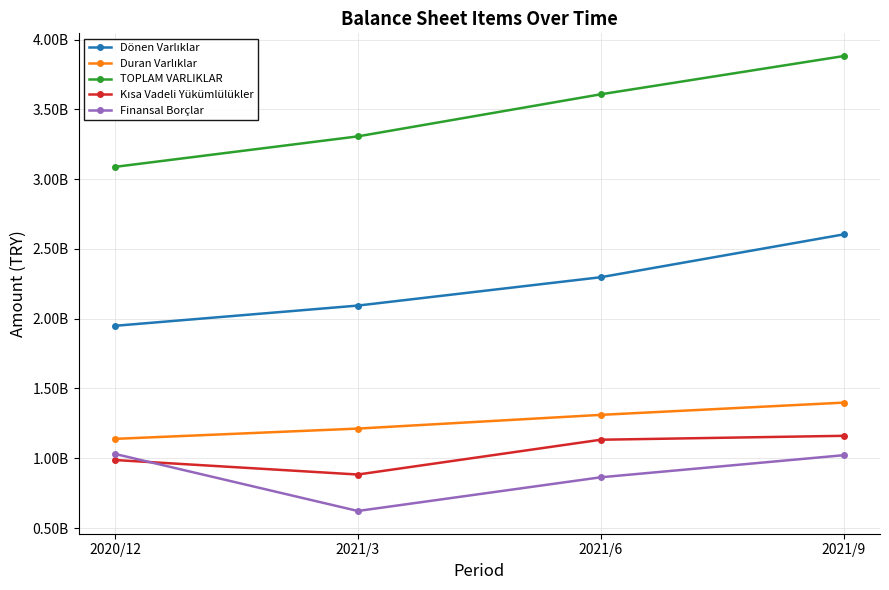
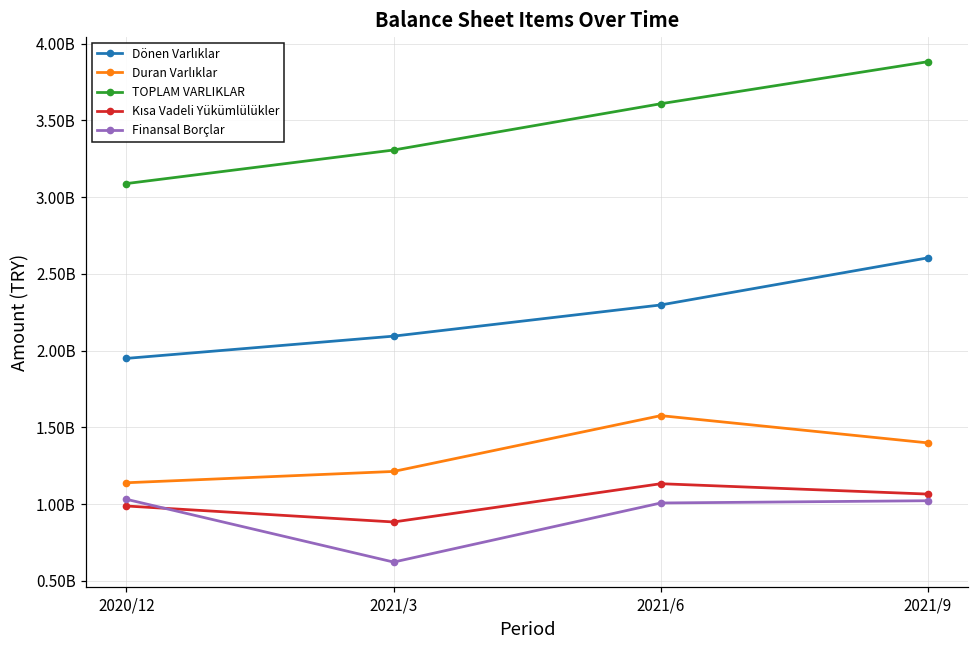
  {
    "Dönen Varlıklar": {
      "2020/12": 1950000000,
      "2021/3": 2090000000,
      "2021/6": 2300000000,
      "2021/9": 2600000000
    },
    "Duran Varlıklar": {
      "2020/12": 1140000000,
      "2021/3": 1210000000,
-     "2021/6": 1310000000,
+     "2021/6": 1580000000,
      "2021/9": 1400000000
    },
    "TOPLAM VARLIKLAR": {
      "2020/12": 3090000000,
      "2021/3": 3310000000,
      "2021/6": 3610000000,
      "2021/9": 3880000000
    },
    "Kısa Vadeli Yükümlülükler": {
      "2020/12": 990000000,
      "2021/3": 880000000,
      "2021/6": 1130000000,
-     "2021/9": 1160000000
+     "2021/9": 1070000000
    },
    "Finansal Borçlar": {
      "2020/12": 1030000000,
      "2021/3": 620000000,
-     "2021/6": 860000000,
+     "2021/6": 1010000000,
      "2021/9": 1020000000
    }
  }
